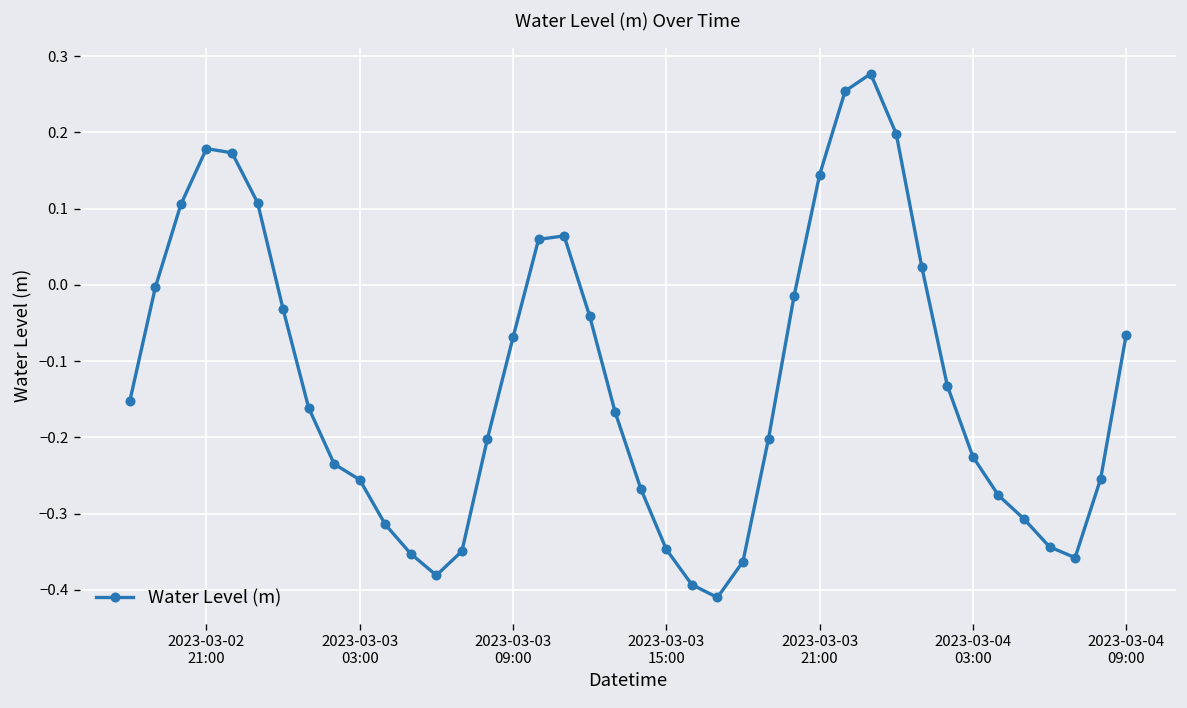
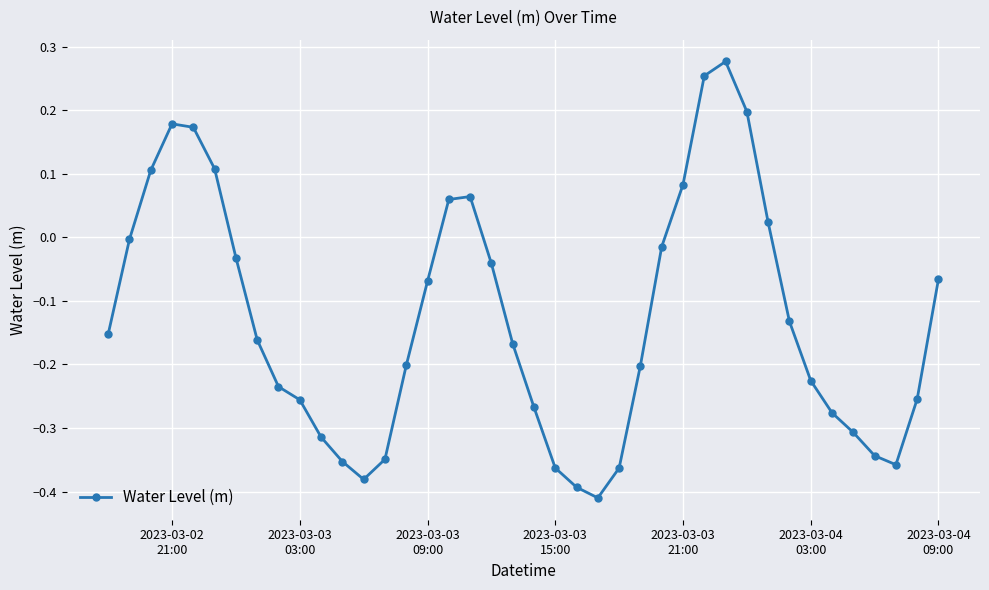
  {
    "2023-03-02 21:00": 0.18,
    "2023-03-03 03:00": -0.26,
    "2023-03-03 09:00": -0.07,
-   "2023-03-03 15:00": -0.35,
-   "2023-03-03 21:00": 0.14,
+   "2023-03-03 15:00": -0.36,
+   "2023-03-03 21:00": 0.08,
    "2023-03-04 03:00": -0.23,
    "2023-03-04 09:00": -0.07
  }
